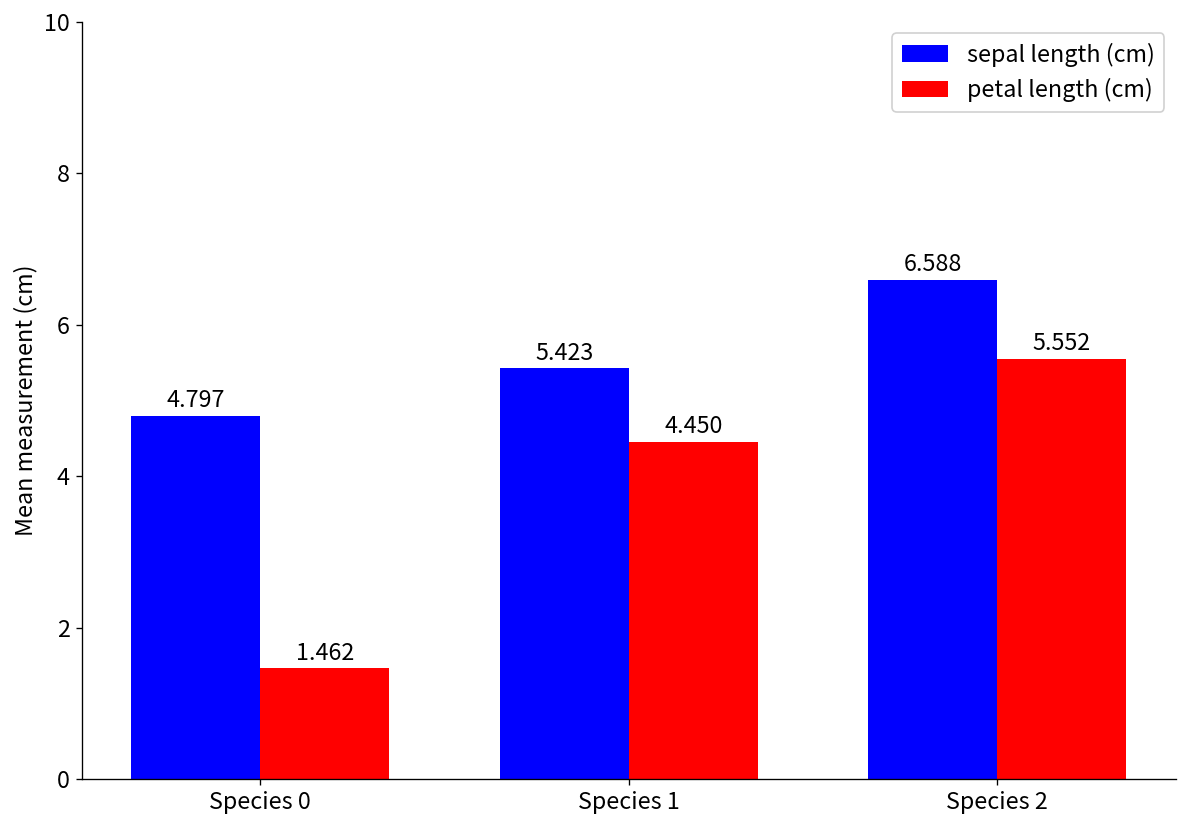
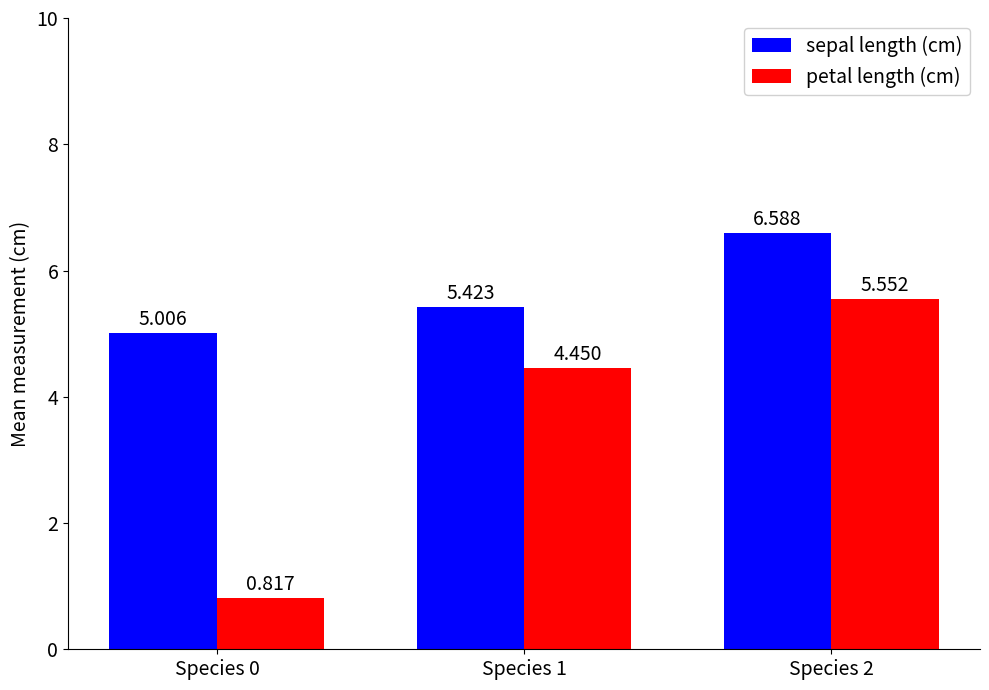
  {
    "sepal length (cm)": {
-     "Species 0": 4.797,
+     "Species 0": 5.006,
      "Species 1": 5.423,
      "Species 2": 6.588
    },
    "petal length (cm)": {
-     "Species 0": 1.462,
+     "Species 0": 0.817,
      "Species 1": 4.450,
      "Species 2": 5.552
    }
  }
